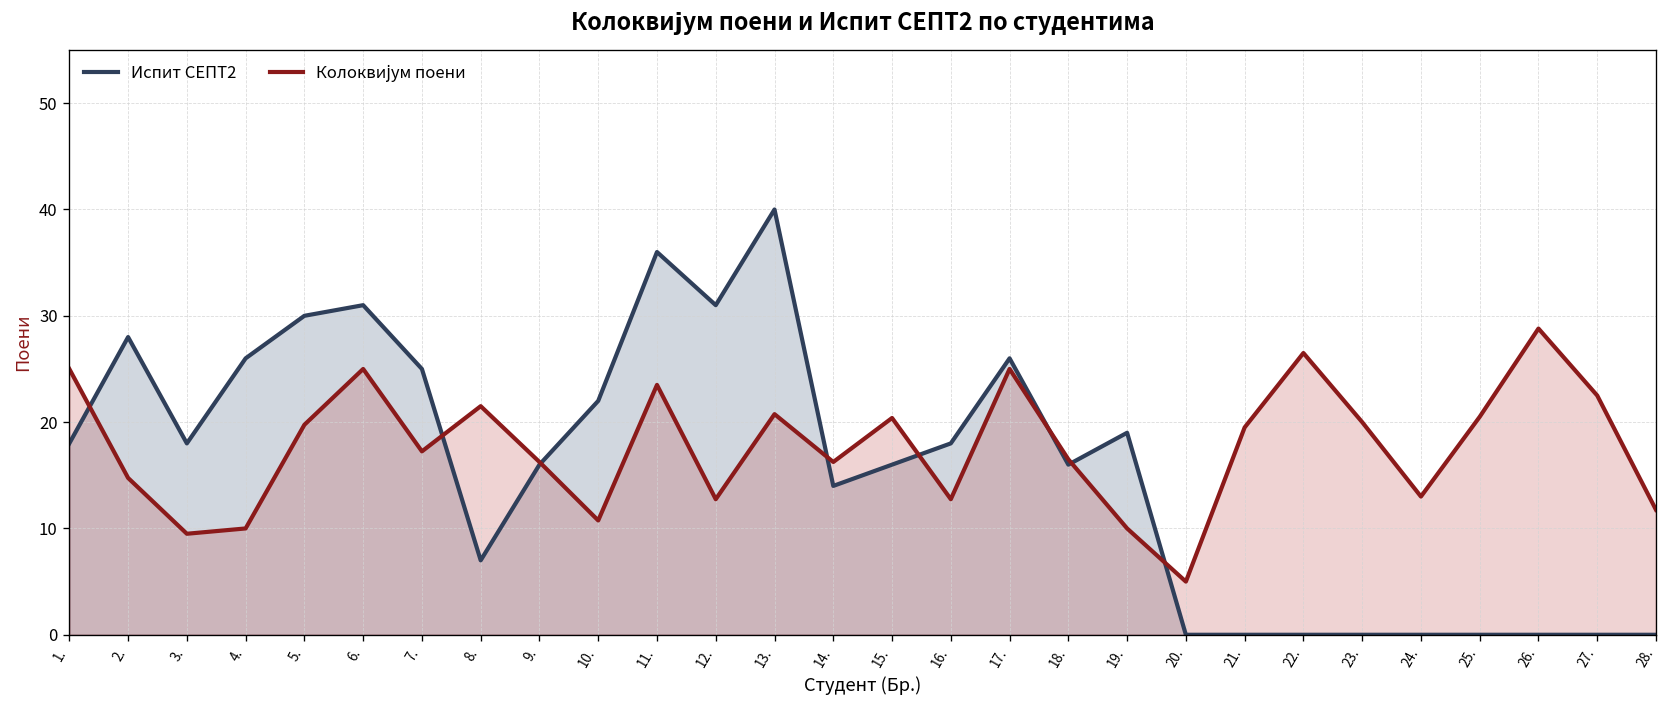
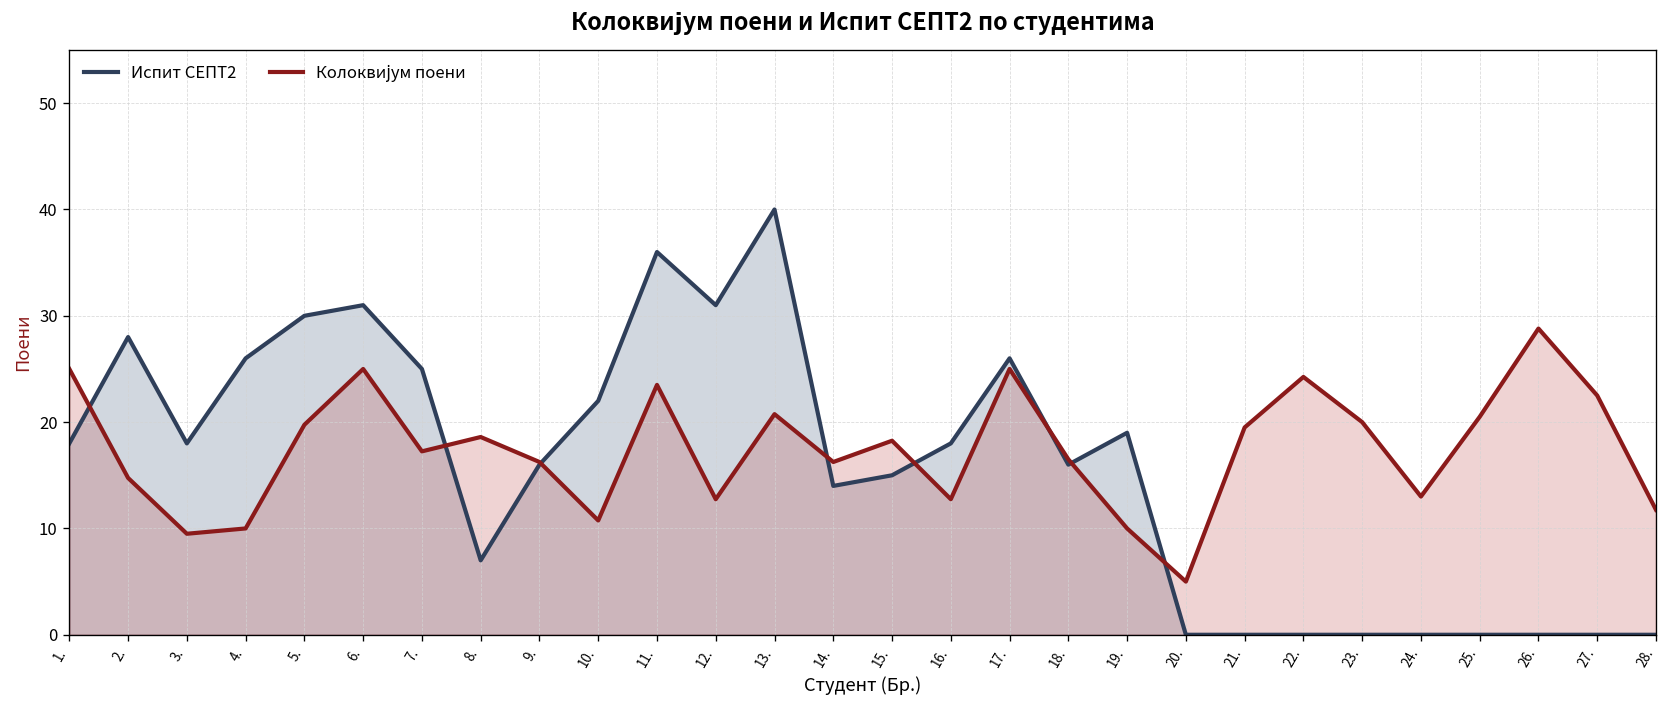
  {
    "Испит СЕПТ2": {
      "1.": 18,
      "2.": 28,
      "3.": 18,
      "4.": 26,
      "5.": 30,
      "6.": 31,
      "7.": 25,
      "8.": 7,
      "10.": 22,
      "11.": 36,
      "12.": 31,
      "13.": 40,
      "14.": 14,
-     "15.": 16,
+     "15.": 15,
      "16.": 18,
      "17.": 26,
      "18.": 16,
      "19.": 19,
      "20.": 0,
      "21.": 0,
      "22.": 0,
      "23.": 0,
      "24.": 0,
      "25.": 0,
      "26.": 0,
      "27.": 0,
      "28.": 0
    },
    "Колоквијум поени": {
      "1.": 25,
      "2.": 15,
      "3.": 10,
      "4.": 10,
      "5.": 20,
      "6.": 25,
      "7.": 17,
-     "8.": 22,
+     "8.": 19,
      "10.": 11,
      "11.": 24,
      "12.": 13,
      "13.": 21,
      "14.": 16,
-     "15.": 20,
+     "15.": 18,
      "16.": 13,
      "17.": 25,
      "18.": 17,
      "19.": 10,
      "20.": 5,
      "21.": 20,
-     "22.": 27,
+     "22.": 24,
      "23.": 20,
      "24.": 13,
      "25.": 21,
      "26.": 29,
      "27.": 23,
      "28.": 12
    }
  }
